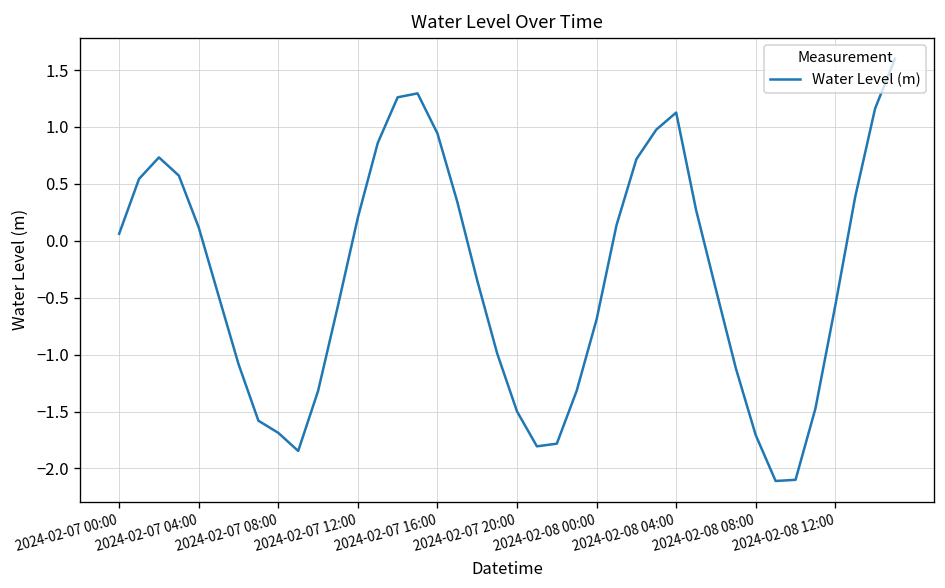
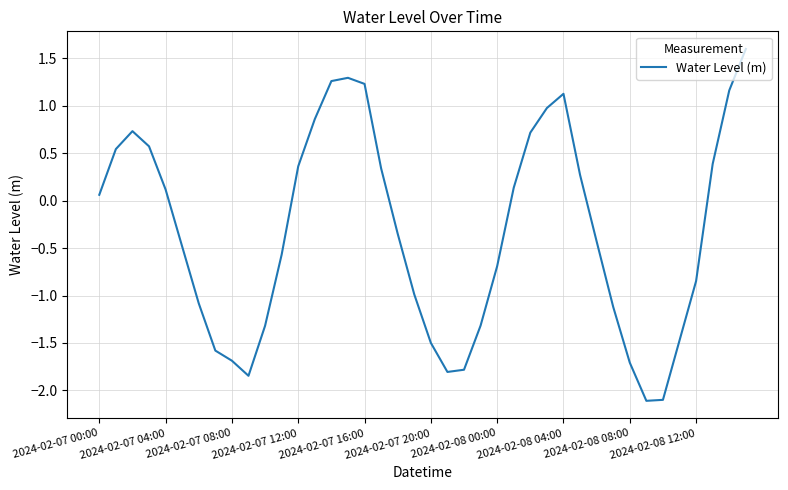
  {
    "2024-02-07 00:00": 0.1,
    "2024-02-07 04:00": 0.1,
    "2024-02-07 08:00": -1.7,
-   "2024-02-07 12:00": 0.2,
-   "2024-02-07 16:00": 0.9,
+   "2024-02-07 12:00": 0.4,
+   "2024-02-07 16:00": 1.2,
    "2024-02-07 20:00": -1.5,
    "2024-02-08 00:00": -0.7,
    "2024-02-08 04:00": 1.1,
    "2024-02-08 08:00": -1.7,
-   "2024-02-08 12:00": -0.6
+   "2024-02-08 12:00": -0.8
  }
